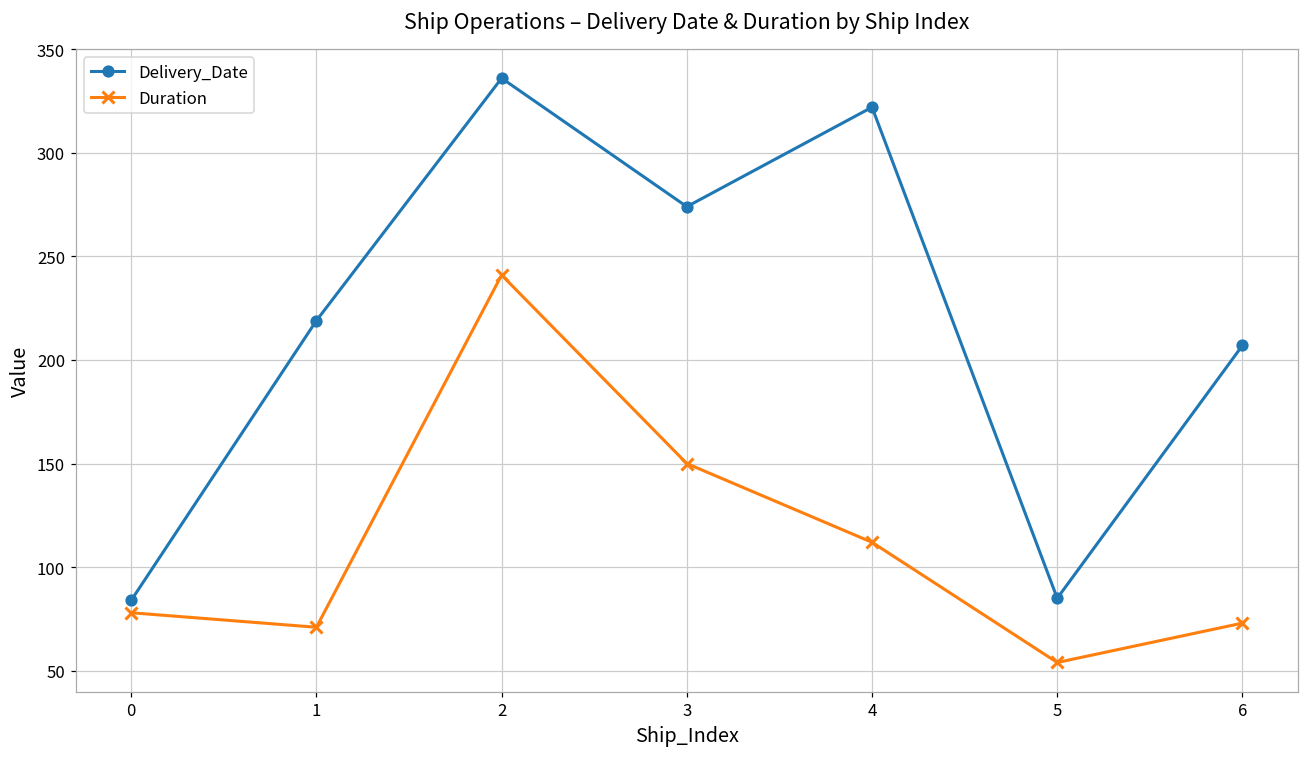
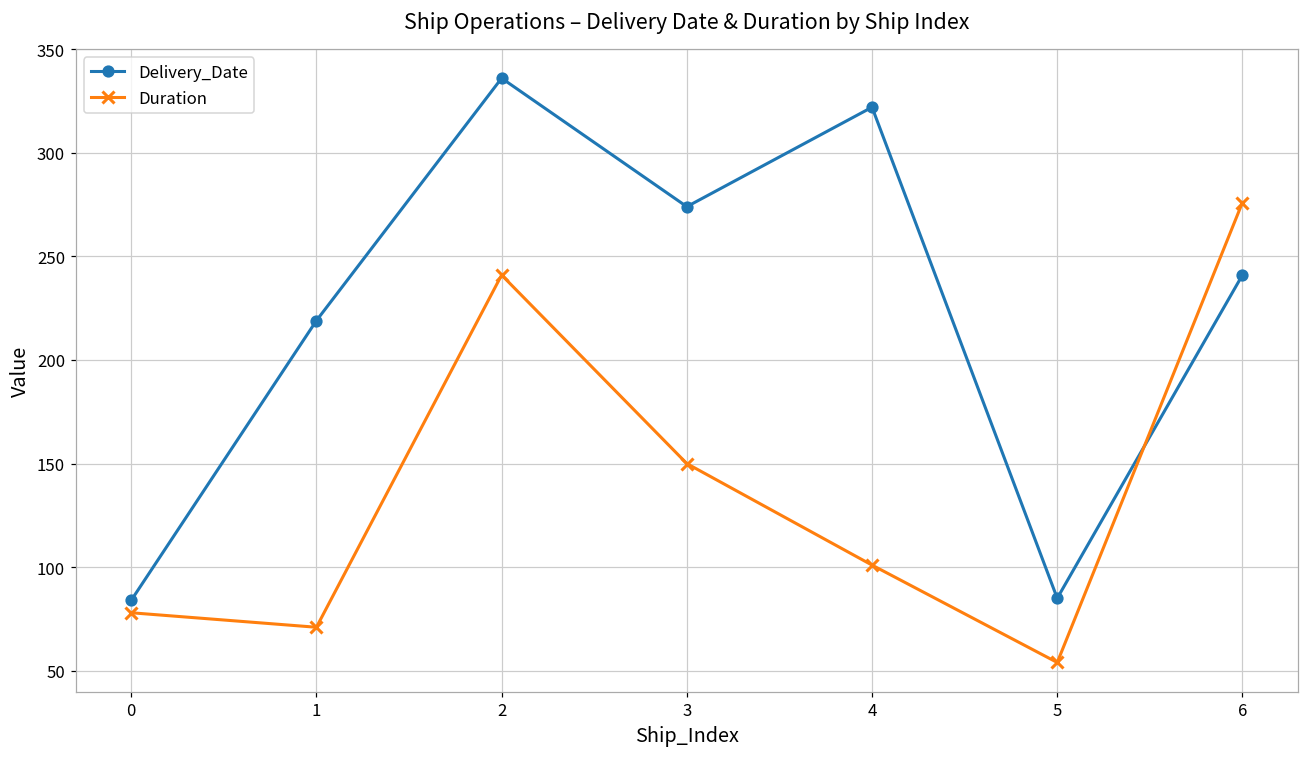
  {
    "Delivery_Date": {
      "0": 84,
      "1": 219,
      "2": 336,
      "3": 274,
      "4": 322,
      "5": 85,
-     "6": 207
+     "6": 241
    },
    "Duration": {
      "0": 78,
      "1": 71,
      "2": 241,
      "3": 150,
-     "4": 112,
+     "4": 101,
      "5": 54,
-     "6": 73
+     "6": 276
    }
  }
